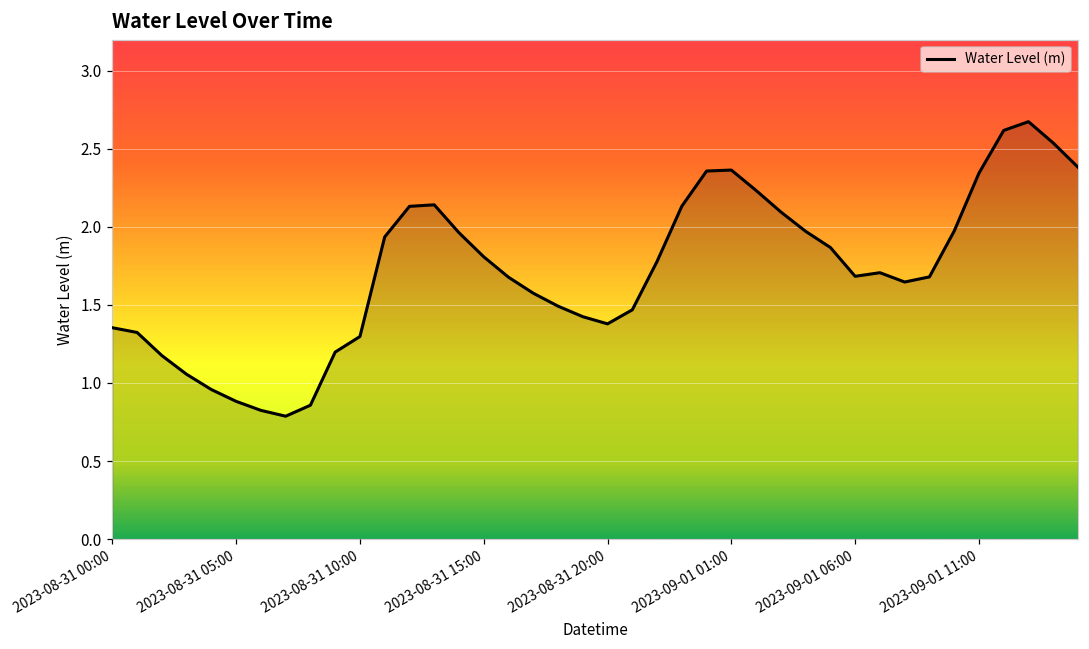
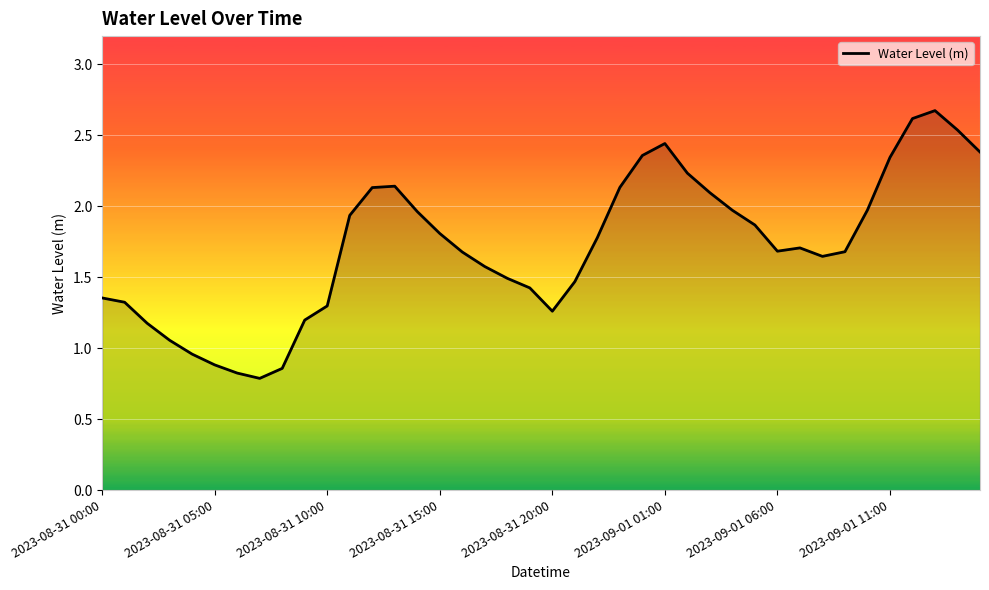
  {
    "2023-08-31 00:00": 1.35,
    "2023-08-31 05:00": 0.88,
    "2023-08-31 10:00": 1.30,
    "2023-08-31 15:00": 1.81,
-   "2023-08-31 20:00": 1.38,
-   "2023-09-01 01:00": 2.36,
+   "2023-08-31 20:00": 1.26,
+   "2023-09-01 01:00": 2.44,
    "2023-09-01 06:00": 1.68,
    "2023-09-01 11:00": 2.34
  }
